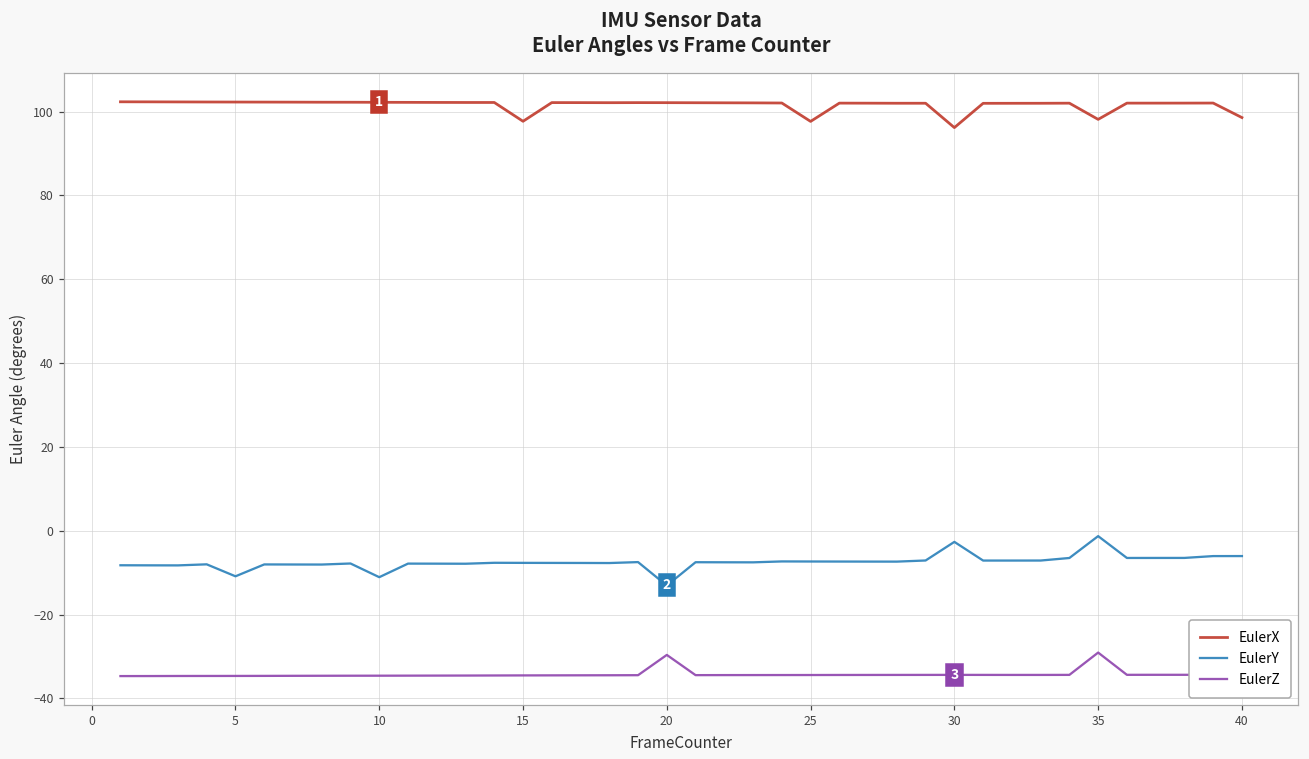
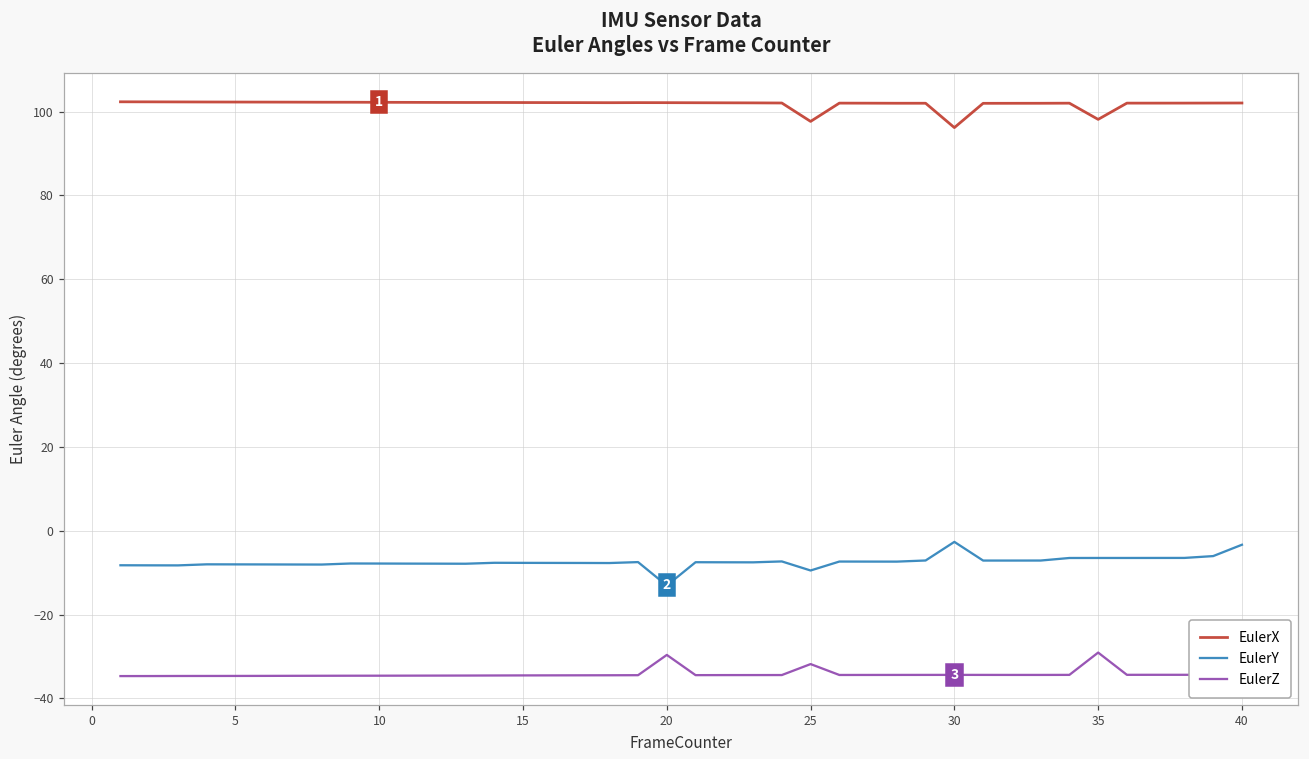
  {
    "EulerX": {
      "5": 102,
-     "15": 98,
+     "15": 102,
      "20": 102,
      "25": 98,
      "30": 96,
      "35": 98,
-     "40": 99
+     "40": 102
    },
    "EulerY": {
-     "5": -11,
-     "10": -11,
+     "5": -8,
+     "10": -8,
      "15": -8,
-     "25": -7,
+     "25": -9,
      "30": -3,
-     "35": -1,
-     "40": -6
+     "35": -6,
+     "40": -3
    },
    "EulerZ": {
      "5": -35,
      "10": -35,
      "15": -35,
      "20": -30,
-     "25": -34,
+     "25": -32,
      "35": -29
    }
  }
